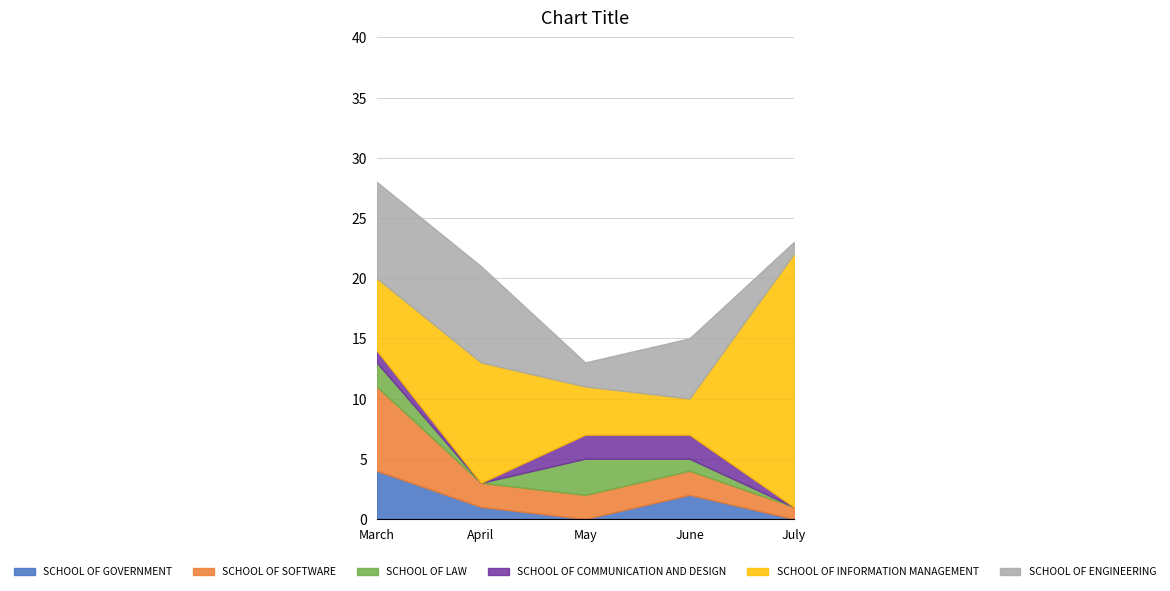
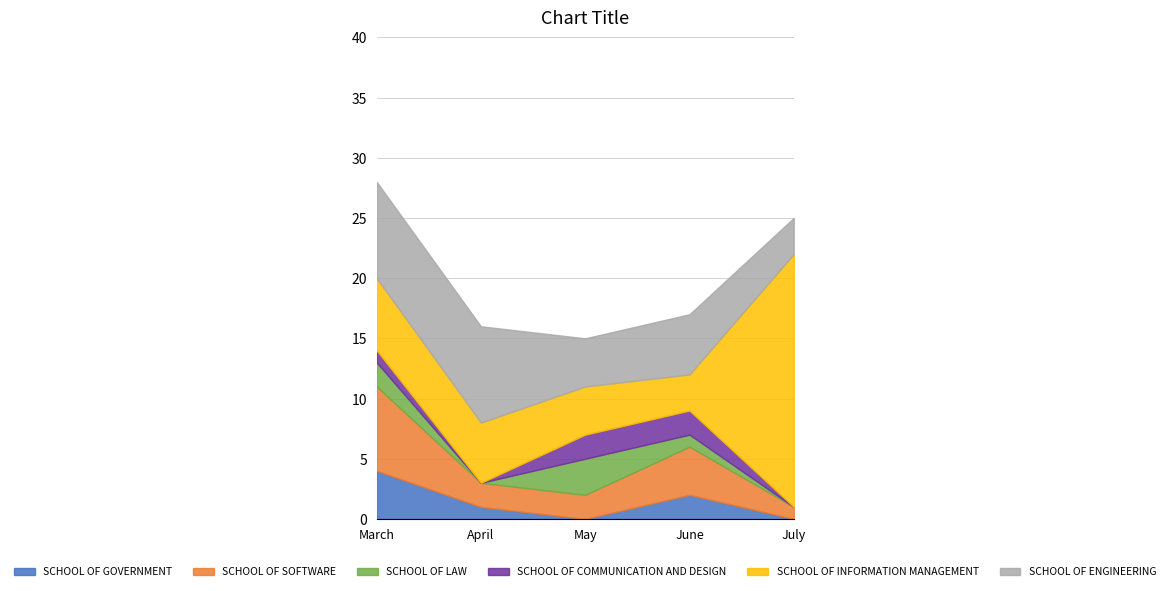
  {
    "SCHOOL OF GOVERNMENT": {
      "March": 4,
      "April": 1,
      "May": 0,
      "June": 2,
      "July": 0
    },
    "SCHOOL OF SOFTWARE": {
      "March": 7,
      "May": 2,
-     "June": 2
+     "June": 4
    },
    "SCHOOL OF LAW": {
      "March": 2,
      "May": 3,
      "June": 1
    },
    "SCHOOL OF COMMUNICATION AND DESIGN": {
      "March": 1,
      "May": 2,
      "June": 2
    },
    "SCHOOL OF INFORMATION MANAGEMENT": {
      "March": 6,
-     "April": 10,
+     "April": 5,
      "May": 4,
      "June": 3,
      "July": 21
    },
    "SCHOOL OF ENGINEERING": {
      "March": 8,
      "April": 8,
-     "May": 2,
+     "May": 4,
      "June": 5,
-     "July": 1
+     "July": 3
    }
  }
